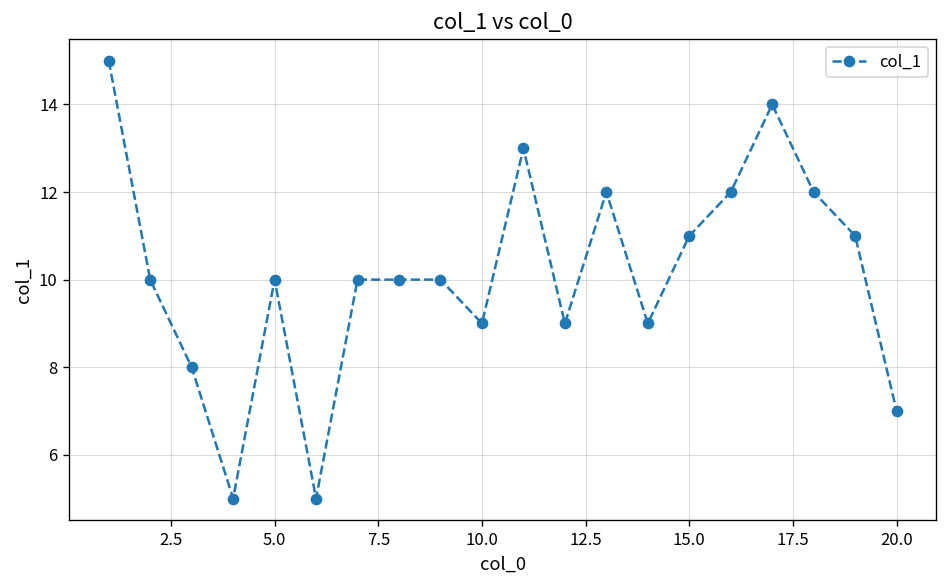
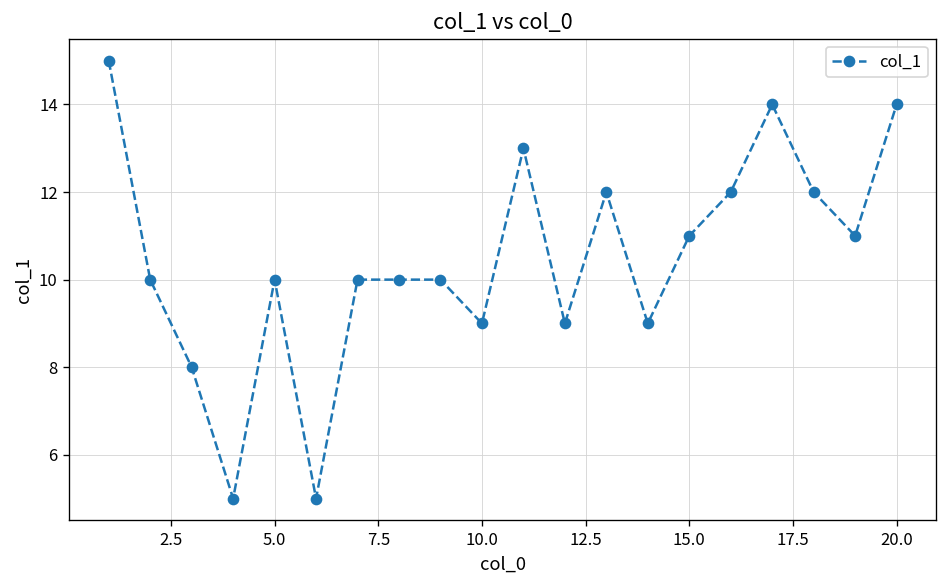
  {
    "5.0": 10,
    "10.0": 9,
    "15.0": 11,
-   "20.0": 7
+   "20.0": 14
  }
